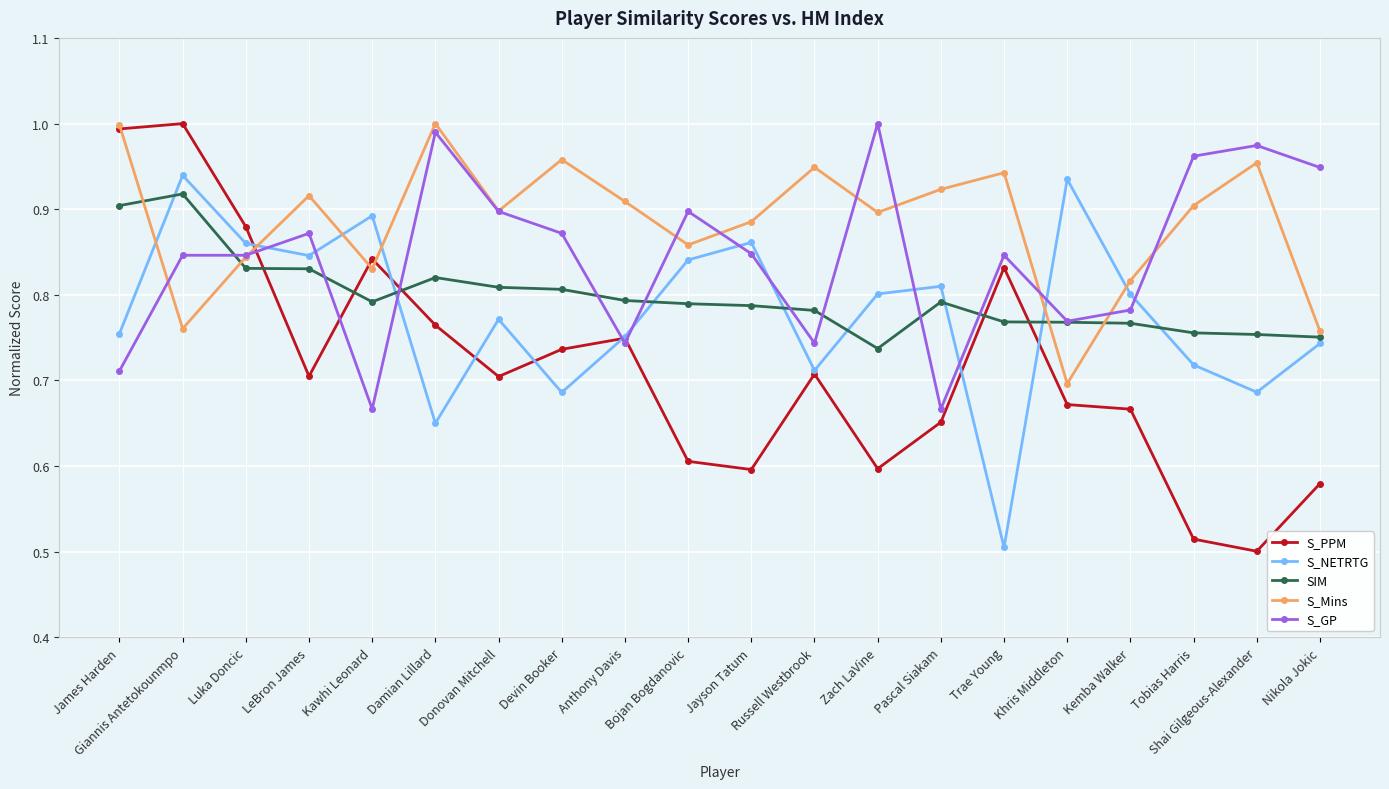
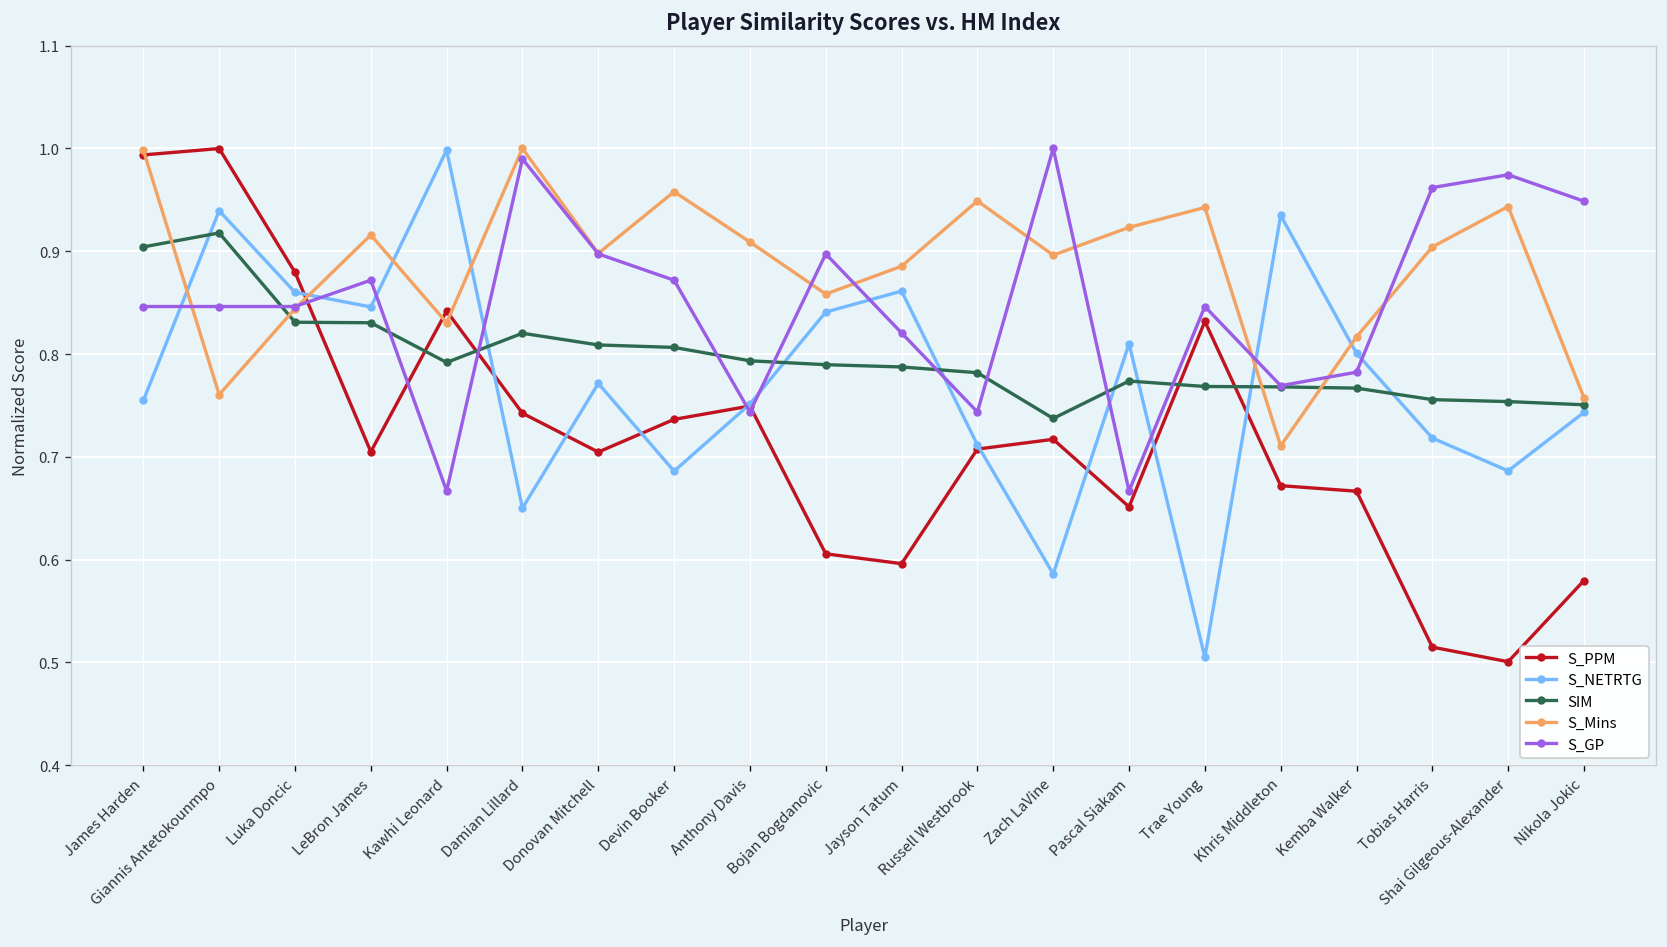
  {
    "S_PPM": {
      "James Harden": 0.99,
      "Giannis Antetokounmpo": 1.00,
      "Luka Doncic": 0.88,
      "LeBron James": 0.70,
      "Kawhi Leonard": 0.84,
-     "Damian Lillard": 0.76,
+     "Damian Lillard": 0.74,
      "Donovan Mitchell": 0.70,
      "Devin Booker": 0.74,
      "Bojan Bogdanovic": 0.61,
      "Jayson Tatum": 0.60,
      "Russell Westbrook": 0.71,
-     "Zach LaVine": 0.60,
+     "Zach LaVine": 0.72,
      "Pascal Siakam": 0.65,
      "Trae Young": 0.83,
      "Khris Middleton": 0.67,
      "Kemba Walker": 0.67,
      "Tobias Harris": 0.51,
      "Shai Gilgeous-Alexander": 0.50,
      "Nikola Jokic": 0.58
    },
    "S_NETRTG": {
      "James Harden": 0.75,
      "Giannis Antetokounmpo": 0.94,
      "Luka Doncic": 0.86,
      "LeBron James": 0.85,
-     "Kawhi Leonard": 0.89,
+     "Kawhi Leonard": 1.00,
      "Damian Lillard": 0.65,
      "Donovan Mitchell": 0.77,
      "Devin Booker": 0.69,
      "Bojan Bogdanovic": 0.84,
      "Jayson Tatum": 0.86,
      "Russell Westbrook": 0.71,
-     "Zach LaVine": 0.80,
+     "Zach LaVine": 0.59,
      "Pascal Siakam": 0.81,
      "Trae Young": 0.51,
      "Khris Middleton": 0.93,
      "Kemba Walker": 0.80,
      "Tobias Harris": 0.72,
      "Shai Gilgeous-Alexander": 0.69,
      "Nikola Jokic": 0.74
    },
    "SIM": {
      "James Harden": 0.90,
      "Giannis Antetokounmpo": 0.92,
      "Luka Doncic": 0.83,
      "LeBron James": 0.83,
      "Kawhi Leonard": 0.79,
      "Damian Lillard": 0.82,
      "Donovan Mitchell": 0.81,
      "Devin Booker": 0.81,
      "Anthony Davis": 0.79,
      "Bojan Bogdanovic": 0.79,
      "Jayson Tatum": 0.79,
      "Russell Westbrook": 0.78,
      "Zach LaVine": 0.74,
-     "Pascal Siakam": 0.79,
+     "Pascal Siakam": 0.77,
      "Trae Young": 0.77,
      "Kemba Walker": 0.77,
      "Tobias Harris": 0.76,
      "Shai Gilgeous-Alexander": 0.75,
      "Nikola Jokic": 0.75
    },
    "S_Mins": {
      "James Harden": 1.00,
      "Giannis Antetokounmpo": 0.76,
      "LeBron James": 0.92,
      "Kawhi Leonard": 0.83,
      "Damian Lillard": 1.00,
      "Devin Booker": 0.96,
      "Anthony Davis": 0.91,
      "Bojan Bogdanovic": 0.86,
      "Jayson Tatum": 0.89,
      "Russell Westbrook": 0.95,
      "Zach LaVine": 0.90,
      "Pascal Siakam": 0.92,
      "Trae Young": 0.94,
-     "Khris Middleton": 0.70,
+     "Khris Middleton": 0.71,
      "Kemba Walker": 0.82,
      "Tobias Harris": 0.90,
-     "Shai Gilgeous-Alexander": 0.95,
+     "Shai Gilgeous-Alexander": 0.94,
      "Nikola Jokic": 0.76
    },
    "S_GP": {
-     "James Harden": 0.71,
+     "James Harden": 0.85,
      "Giannis Antetokounmpo": 0.85,
      "LeBron James": 0.87,
      "Kawhi Leonard": 0.67,
      "Damian Lillard": 0.99,
      "Devin Booker": 0.87,
      "Anthony Davis": 0.74,
      "Bojan Bogdanovic": 0.90,
-     "Jayson Tatum": 0.85,
+     "Jayson Tatum": 0.82,
      "Russell Westbrook": 0.74,
      "Zach LaVine": 1.00,
      "Pascal Siakam": 0.67,
      "Trae Young": 0.85,
      "Kemba Walker": 0.78,
      "Tobias Harris": 0.96,
      "Shai Gilgeous-Alexander": 0.97,
      "Nikola Jokic": 0.95
    }
  }
